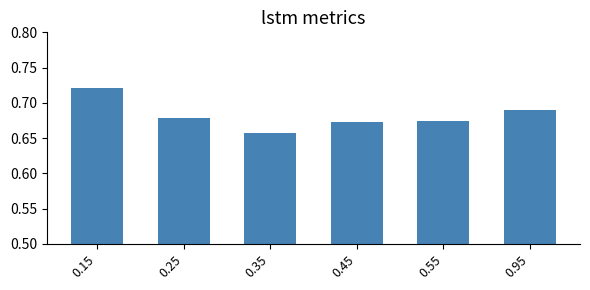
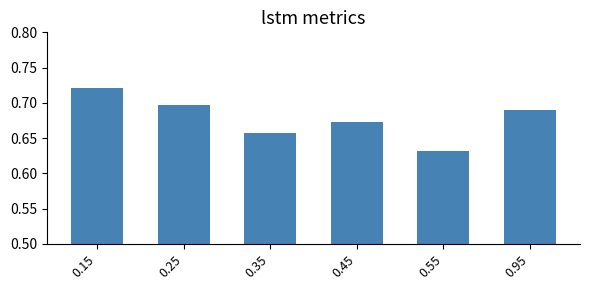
  {
    "0.15": 0.72,
-   "0.25": 0.68,
+   "0.25": 0.70,
    "0.35": 0.66,
    "0.45": 0.67,
-   "0.55": 0.67,
+   "0.55": 0.63,
    "0.95": 0.69
  }
